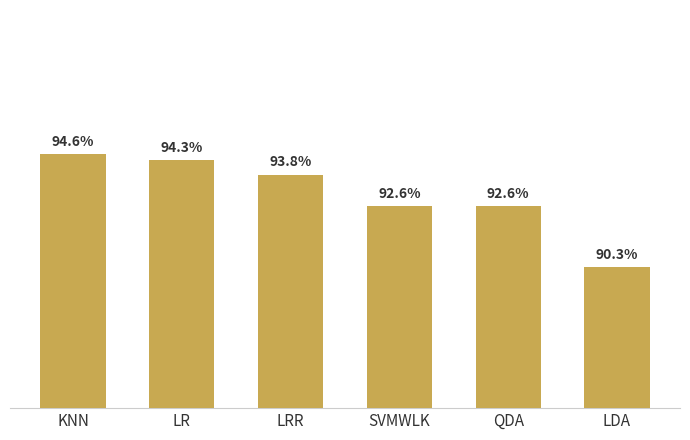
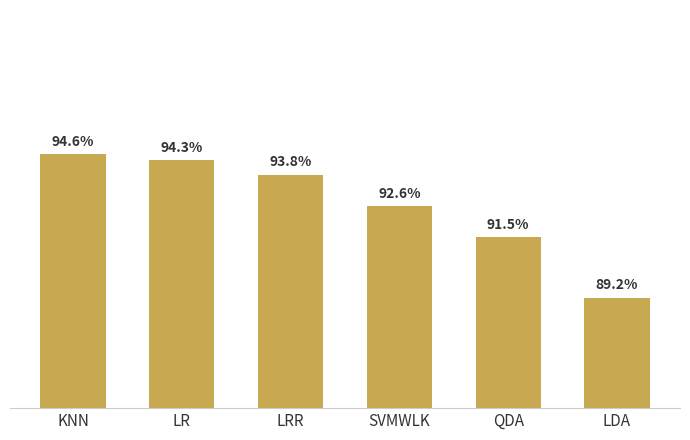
  {
    "KNN": "94.6%",
    "LR": "94.3%",
    "LRR": "93.8%",
    "SVMWLK": "92.6%",
-   "QDA": "92.6%",
-   "LDA": "90.3%"
+   "QDA": "91.5%",
+   "LDA": "89.2%"
  }
